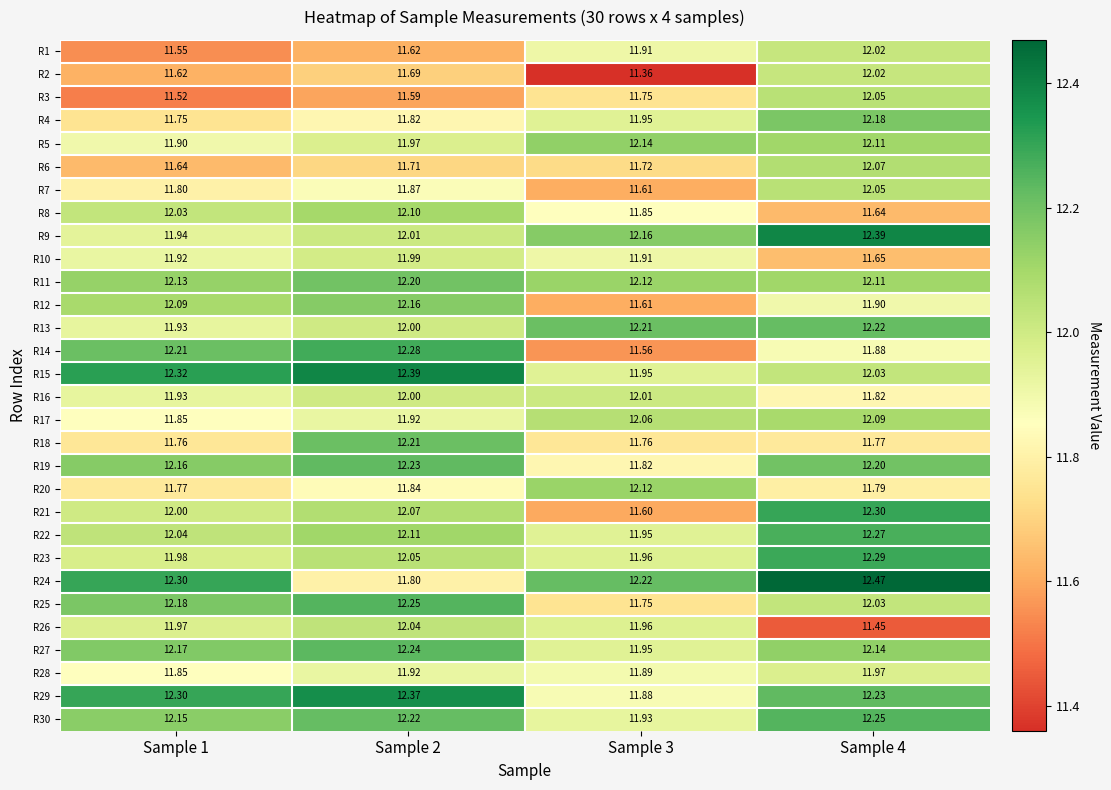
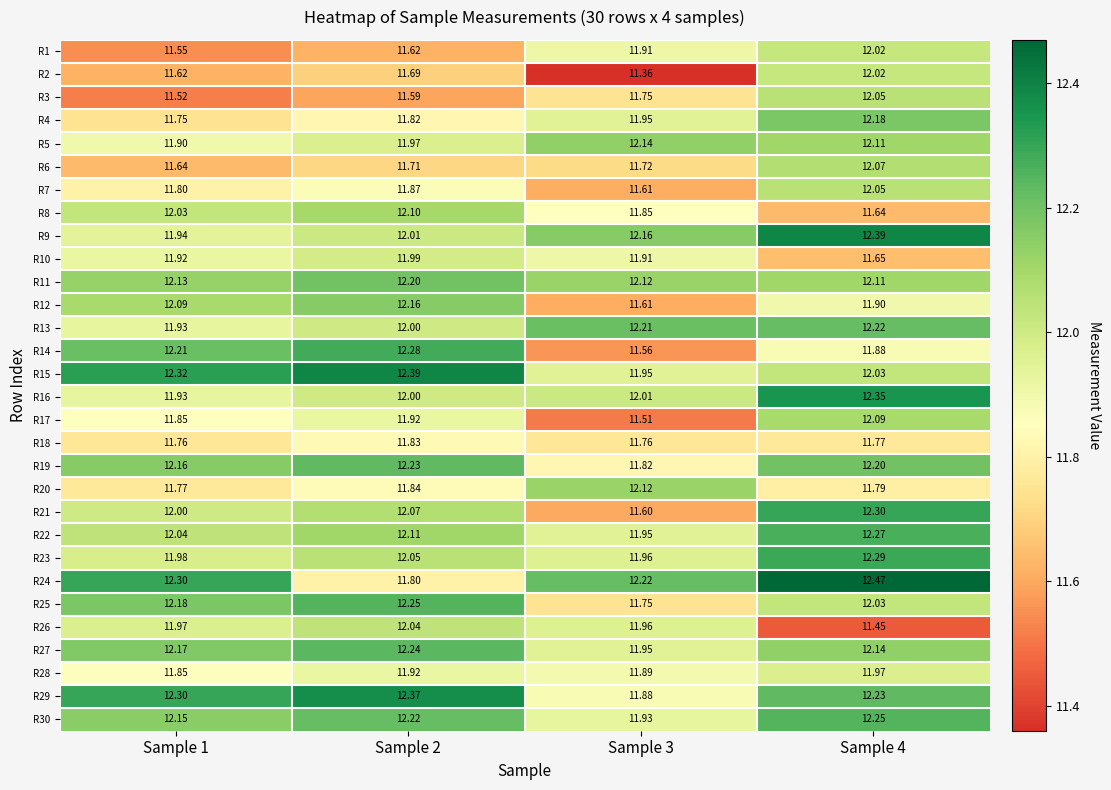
  {
    "R1": {
      "Sample 1": 11.55,
      "Sample 2": 11.62,
      "Sample 3": 11.91,
      "Sample 4": 12.02
    },
    "R2": {
      "Sample 1": 11.62,
      "Sample 2": 11.69,
      "Sample 3": 11.36,
      "Sample 4": 12.02
    },
    "R3": {
      "Sample 1": 11.52,
      "Sample 2": 11.59,
      "Sample 3": 11.75,
      "Sample 4": 12.05
    },
    "R4": {
      "Sample 1": 11.75,
      "Sample 2": 11.82,
      "Sample 3": 11.95,
      "Sample 4": 12.18
    },
    "R5": {
      "Sample 1": 11.90,
      "Sample 2": 11.97,
      "Sample 3": 12.14,
      "Sample 4": 12.11
    },
    "R6": {
      "Sample 1": 11.64,
      "Sample 2": 11.71,
      "Sample 3": 11.72,
      "Sample 4": 12.07
    },
    "R7": {
      "Sample 1": 11.80,
      "Sample 2": 11.87,
      "Sample 3": 11.61,
      "Sample 4": 12.05
    },
    "R8": {
      "Sample 1": 12.03,
      "Sample 2": 12.10,
      "Sample 3": 11.85,
      "Sample 4": 11.64
    },
    "R9": {
      "Sample 1": 11.94,
      "Sample 2": 12.01,
      "Sample 3": 12.16,
      "Sample 4": 12.39
    },
    "R10": {
      "Sample 1": 11.92,
      "Sample 2": 11.99,
      "Sample 3": 11.91,
      "Sample 4": 11.65
    },
    "R11": {
      "Sample 1": 12.13,
      "Sample 2": 12.20,
      "Sample 3": 12.12,
      "Sample 4": 12.11
    },
    "R12": {
      "Sample 1": 12.09,
      "Sample 2": 12.16,
      "Sample 3": 11.61,
      "Sample 4": 11.90
    },
    "R13": {
      "Sample 1": 11.93,
      "Sample 2": 12.00,
      "Sample 3": 12.21,
      "Sample 4": 12.22
    },
    "R14": {
      "Sample 1": 12.21,
      "Sample 2": 12.28,
      "Sample 3": 11.56,
      "Sample 4": 11.88
    },
    "R15": {
      "Sample 1": 12.32,
      "Sample 2": 12.39,
      "Sample 3": 11.95,
      "Sample 4": 12.03
    },
    "R16": {
      "Sample 1": 11.93,
      "Sample 2": 12.00,
      "Sample 3": 12.01,
-     "Sample 4": 11.82
+     "Sample 4": 12.35
    },
    "R17": {
      "Sample 1": 11.85,
      "Sample 2": 11.92,
-     "Sample 3": 12.06,
+     "Sample 3": 11.51,
      "Sample 4": 12.09
    },
    "R18": {
      "Sample 1": 11.76,
-     "Sample 2": 12.21,
+     "Sample 2": 11.83,
      "Sample 3": 11.76,
      "Sample 4": 11.77
    },
    "R19": {
      "Sample 1": 12.16,
      "Sample 2": 12.23,
      "Sample 3": 11.82,
      "Sample 4": 12.20
    },
    "R20": {
      "Sample 1": 11.77,
      "Sample 2": 11.84,
      "Sample 3": 12.12,
      "Sample 4": 11.79
    },
    "R21": {
      "Sample 1": 12.00,
      "Sample 2": 12.07,
      "Sample 3": 11.60,
      "Sample 4": 12.30
    },
    "R22": {
      "Sample 1": 12.04,
      "Sample 2": 12.11,
      "Sample 3": 11.95,
      "Sample 4": 12.27
    },
    "R23": {
      "Sample 1": 11.98,
      "Sample 2": 12.05,
      "Sample 3": 11.96,
      "Sample 4": 12.29
    },
    "R24": {
      "Sample 1": 12.30,
      "Sample 2": 11.80,
      "Sample 3": 12.22,
      "Sample 4": 12.47
    },
    "R25": {
      "Sample 1": 12.18,
      "Sample 2": 12.25,
      "Sample 3": 11.75,
      "Sample 4": 12.03
    },
    "R26": {
      "Sample 1": 11.97,
      "Sample 2": 12.04,
      "Sample 3": 11.96,
      "Sample 4": 11.45
    },
    "R27": {
      "Sample 1": 12.17,
      "Sample 2": 12.24,
      "Sample 3": 11.95,
      "Sample 4": 12.14
    },
    "R28": {
      "Sample 1": 11.85,
      "Sample 2": 11.92,
      "Sample 3": 11.89,
      "Sample 4": 11.97
    },
    "R29": {
      "Sample 1": 12.30,
      "Sample 2": 12.37,
      "Sample 3": 11.88,
      "Sample 4": 12.23
    },
    "R30": {
      "Sample 1": 12.15,
      "Sample 2": 12.22,
      "Sample 3": 11.93,
      "Sample 4": 12.25
    }
  }
